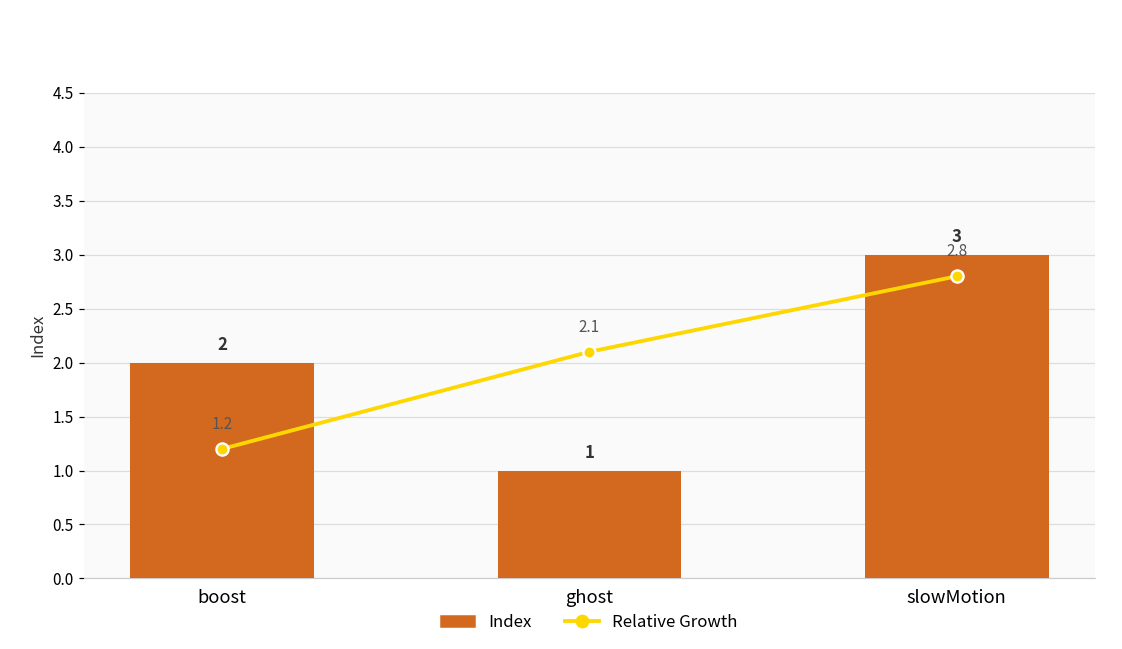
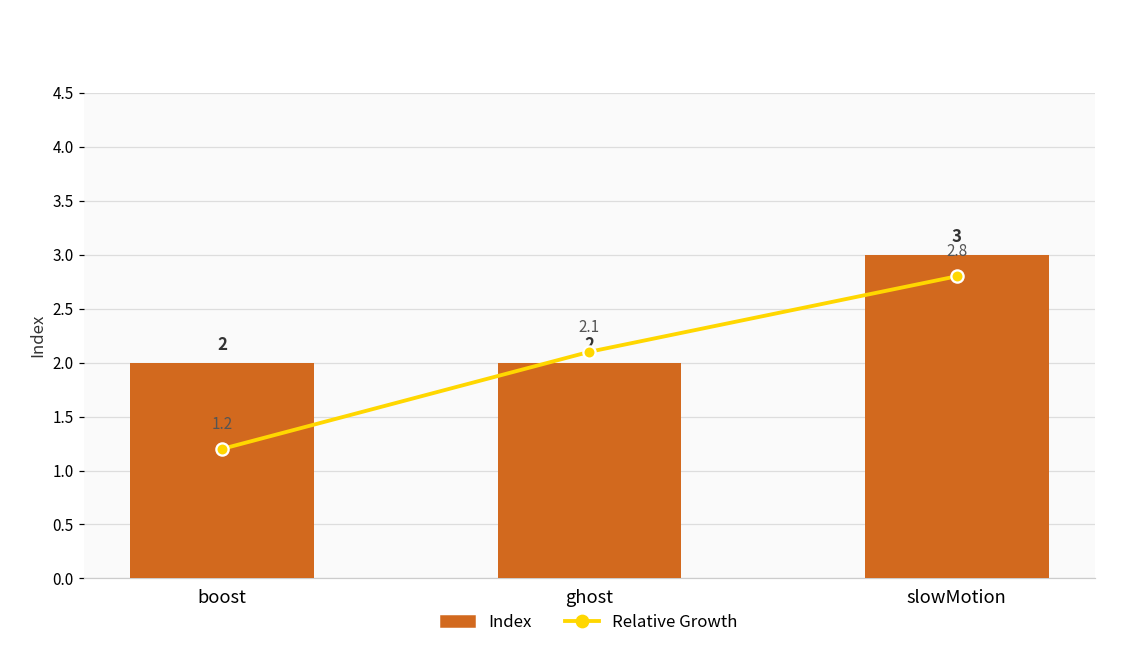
  {
    "Index": {
      "boost": 2,
-     "ghost": 1,
+     "ghost": 2,
      "slowMotion": 3
    },
    "Relative Growth": {
      "boost": 1.2,
      "ghost": 2,
      "slowMotion": 2.8
    }
  }
